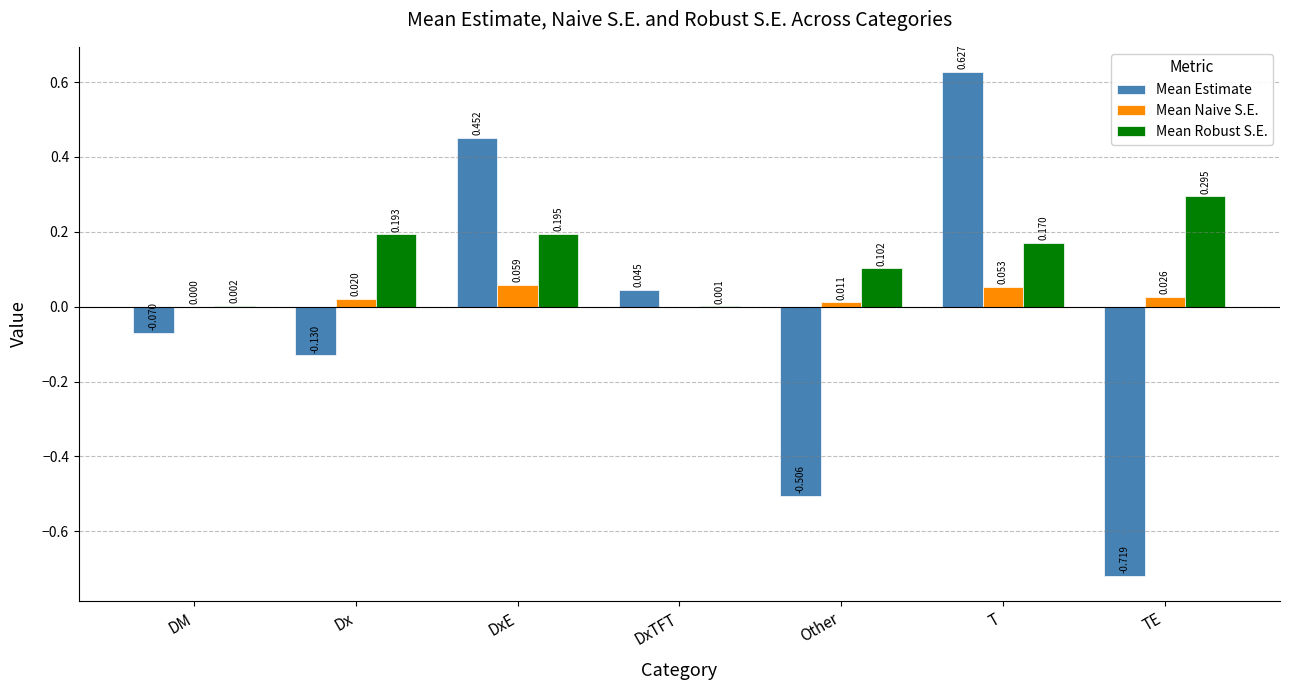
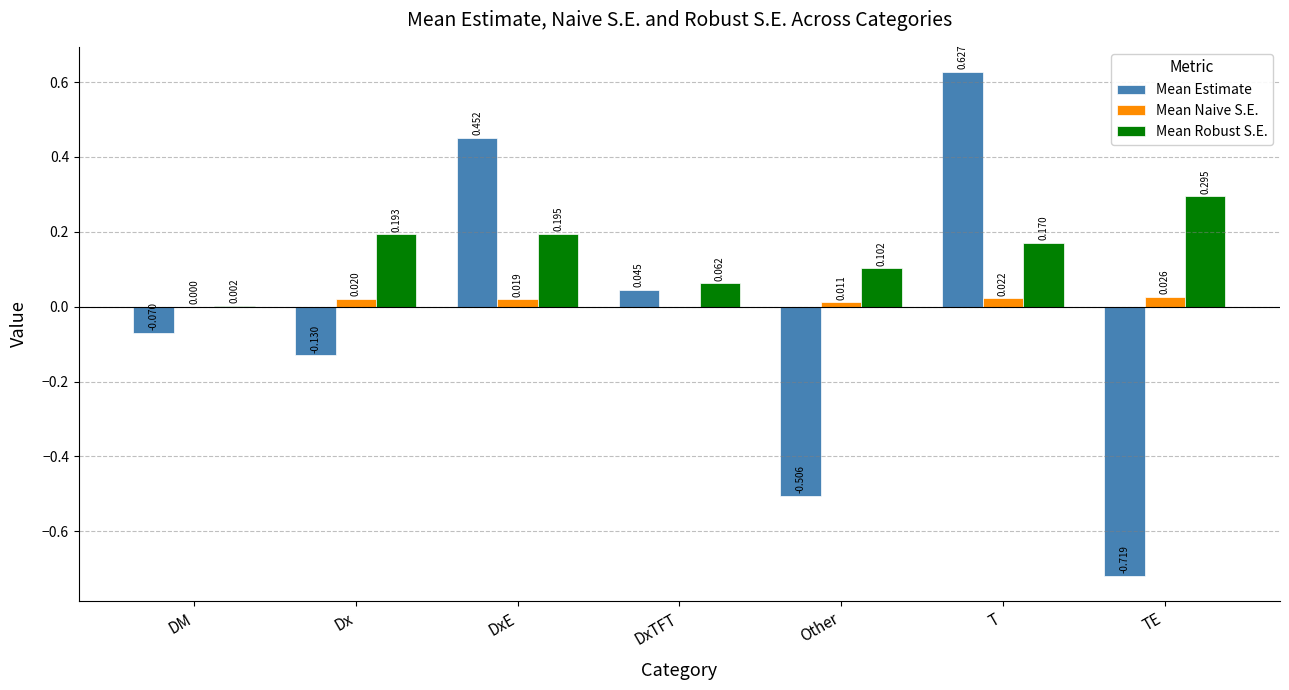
  {
    "Mean Estimate": {
      "DM": -0.070,
      "Dx": -0.130,
      "DxE": 0.452,
      "DxTFT": 0.045,
      "Other": -0.506,
      "T": 0.627,
      "TE": -0.719
    },
    "Mean Naive S.E.": {
      "DM": 0.000,
      "Dx": 0.020,
-     "DxE": 0.059,
+     "DxE": 0.019,
      "Other": 0.011,
-     "T": 0.053,
+     "T": 0.022,
      "TE": 0.026
    },
    "Mean Robust S.E.": {
      "DM": 0.002,
      "Dx": 0.193,
      "DxE": 0.195,
-     "DxTFT": 0.001,
+     "DxTFT": 0.062,
      "Other": 0.102,
      "T": 0.170,
      "TE": 0.295
    }
  }
